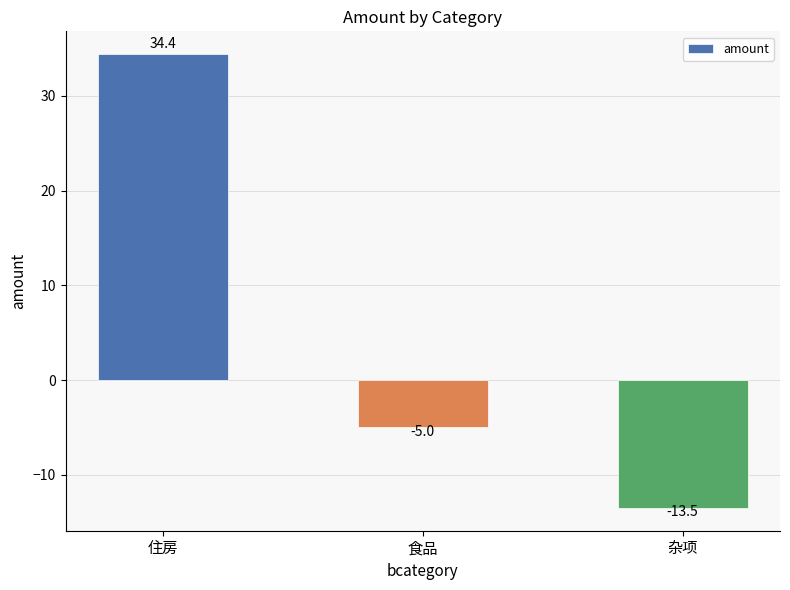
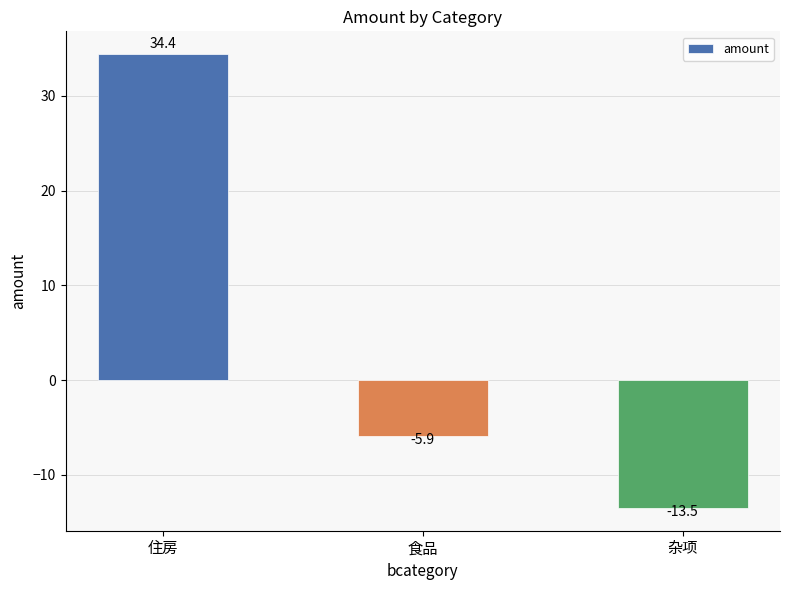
  {
    "住房": 34.4,
-   "食品": -5.0,
+   "食品": -5.9,
    "杂项": -13.5
  }
